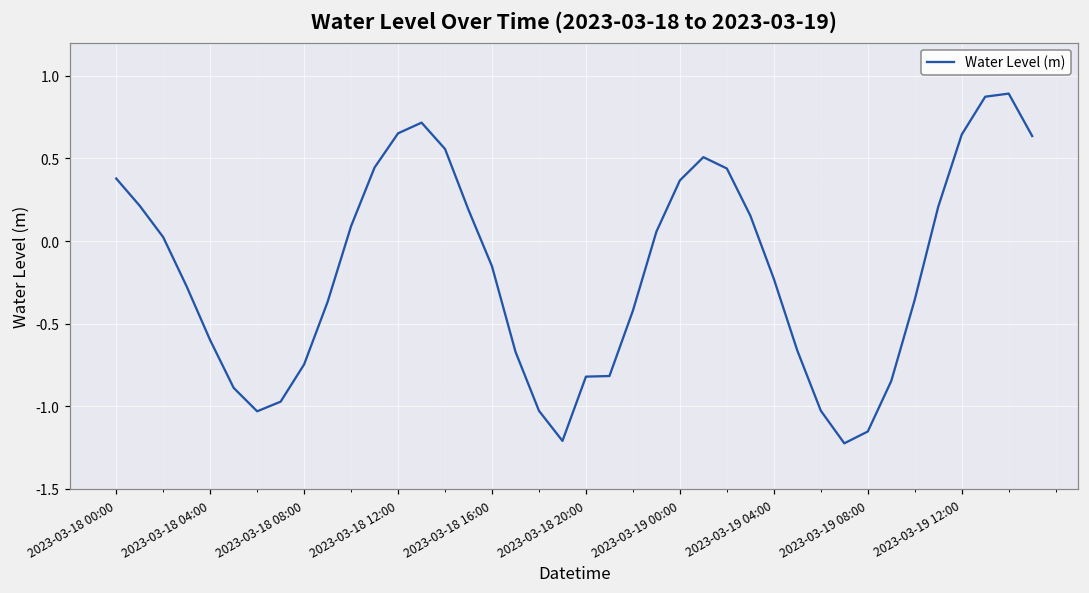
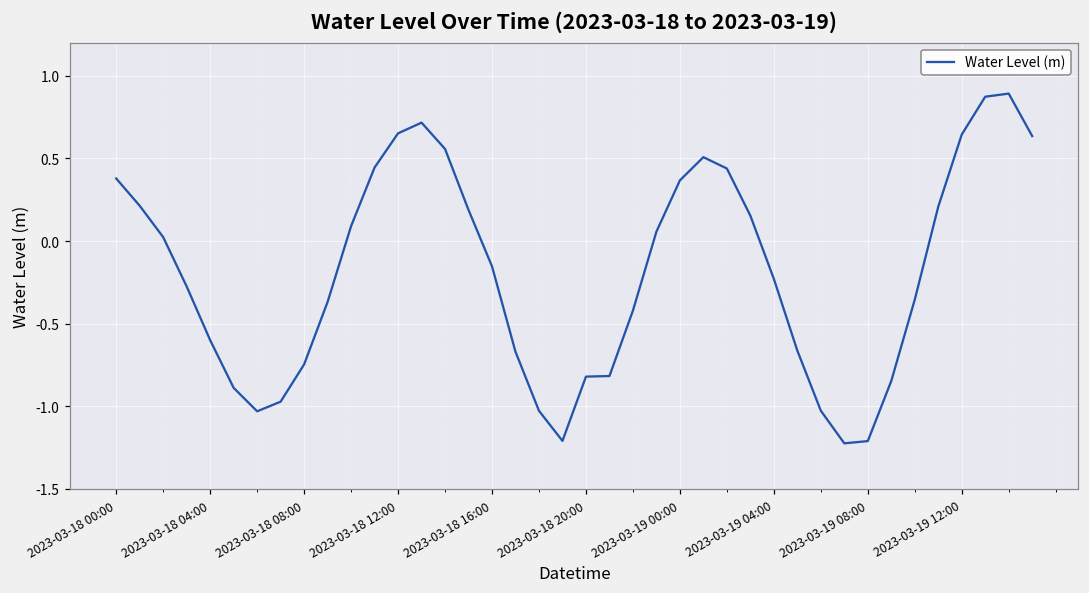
  {
    "2023-03-18 00:00": 0.38,
    "2023-03-18 04:00": -0.60,
    "2023-03-18 08:00": -0.75,
    "2023-03-18 12:00": 0.65,
    "2023-03-18 16:00": -0.15,
    "2023-03-18 20:00": -0.82,
    "2023-03-19 00:00": 0.37,
    "2023-03-19 04:00": -0.23,
-   "2023-03-19 08:00": -1.15,
+   "2023-03-19 08:00": -1.21,
    "2023-03-19 12:00": 0.64
  }
